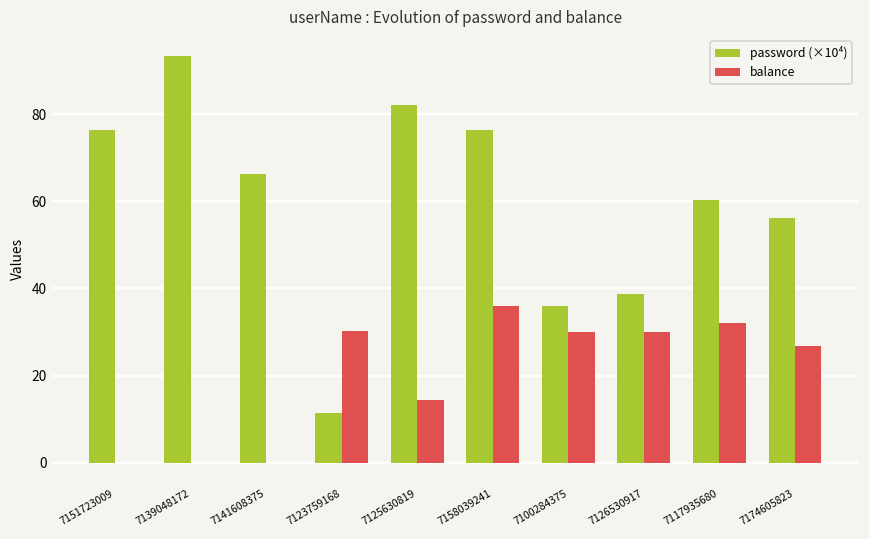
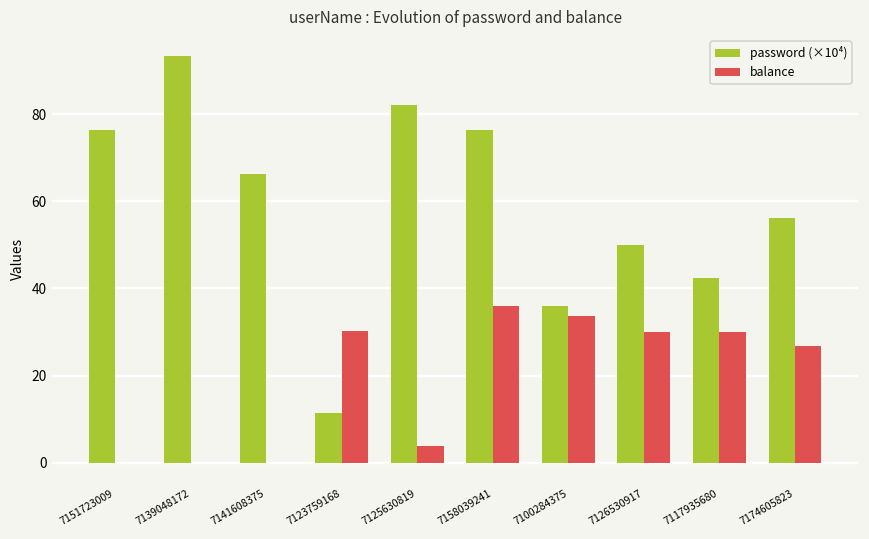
  {
    "password (×10⁴)": {
      "7151723009": 76,
      "7139048172": 93,
      "7141608375": 66,
      "7123759168": 11,
      "7125630819": 82,
      "7158039241": 76,
      "7100284375": 36,
-     "7126530917": 39,
-     "7117935680": 60,
+     "7126530917": 50,
+     "7117935680": 42,
      "7174605823": 56
    },
    "balance": {
      "7123759168": 30,
-     "7125630819": 14,
+     "7125630819": 4,
      "7158039241": 36,
-     "7100284375": 30,
+     "7100284375": 34,
      "7126530917": 30,
-     "7117935680": 32,
+     "7117935680": 30,
      "7174605823": 27
    }
  }
